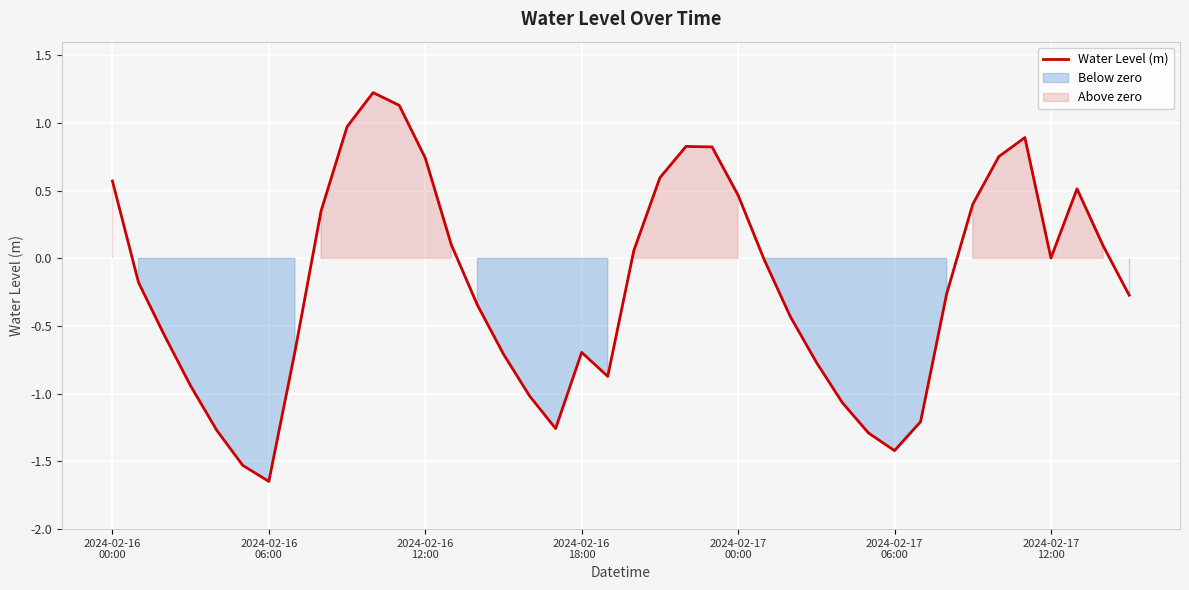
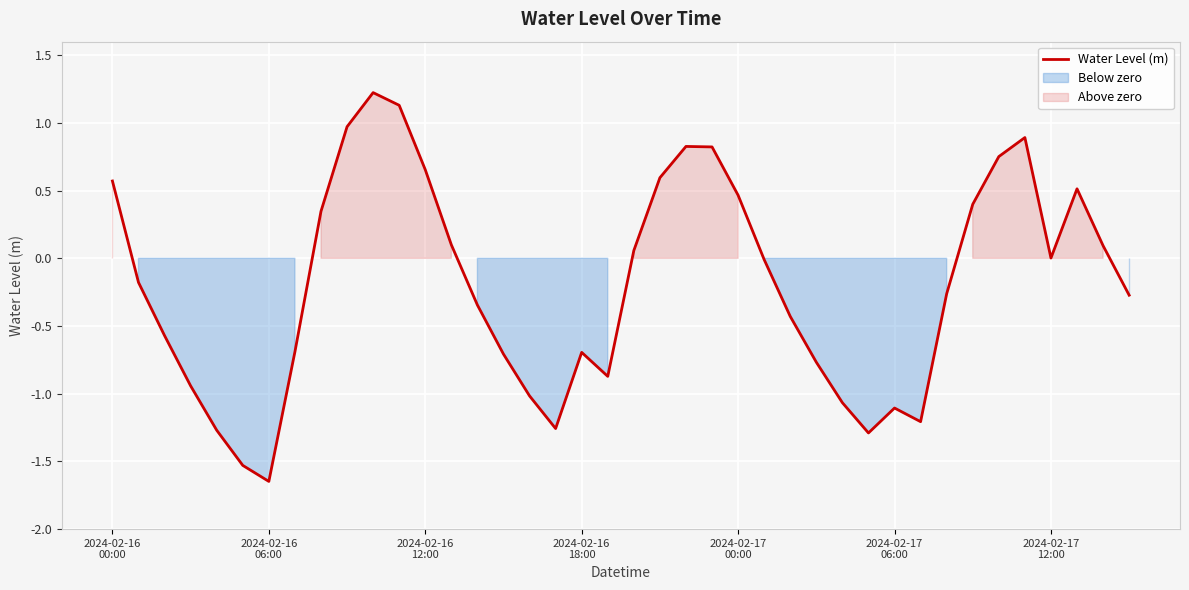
  {
    "2024-02-16 00:00": 0.57,
    "2024-02-16 06:00": -1.65,
-   "2024-02-16 12:00": 0.74,
+   "2024-02-16 12:00": 0.65,
    "2024-02-16 18:00": -0.69,
    "2024-02-17 00:00": 0.47,
-   "2024-02-17 06:00": -1.42,
+   "2024-02-17 06:00": -1.11,
    "2024-02-17 12:00": 0.00
  }
